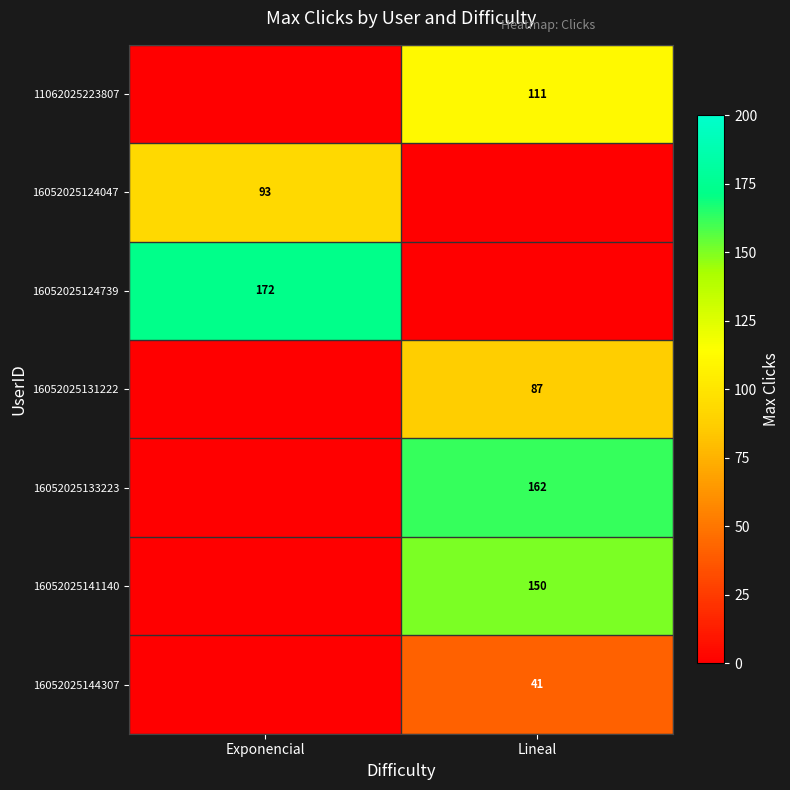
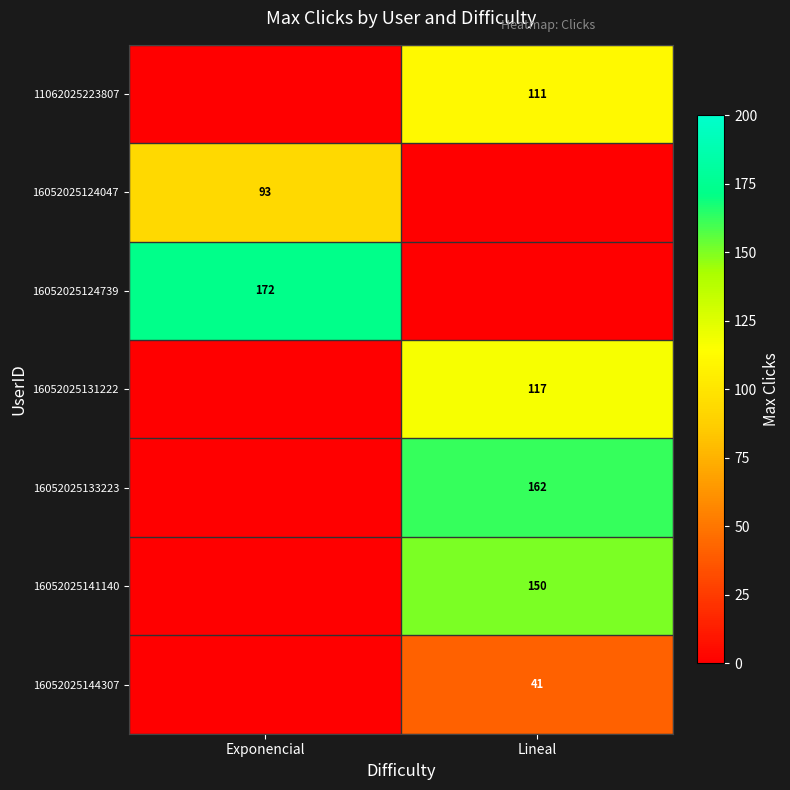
  {
    "11062025223807": {
      "Lineal": 111
    },
    "16052025124047": {
      "Exponencial": 93
    },
    "16052025124739": {
      "Exponencial": 172
    },
    "16052025131222": {
-     "Lineal": 87
+     "Lineal": 117
    },
    "16052025133223": {
      "Lineal": 162
    },
    "16052025141140": {
      "Lineal": 150
    },
    "16052025144307": {
      "Lineal": 41
    }
  }
